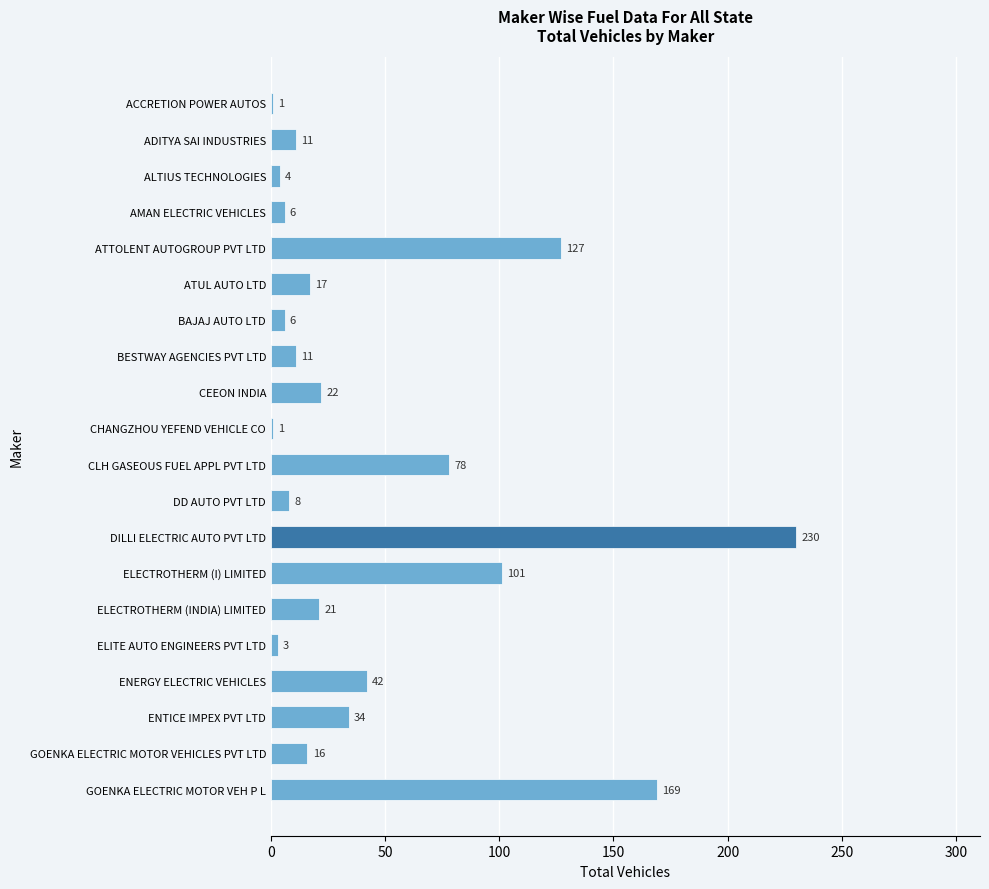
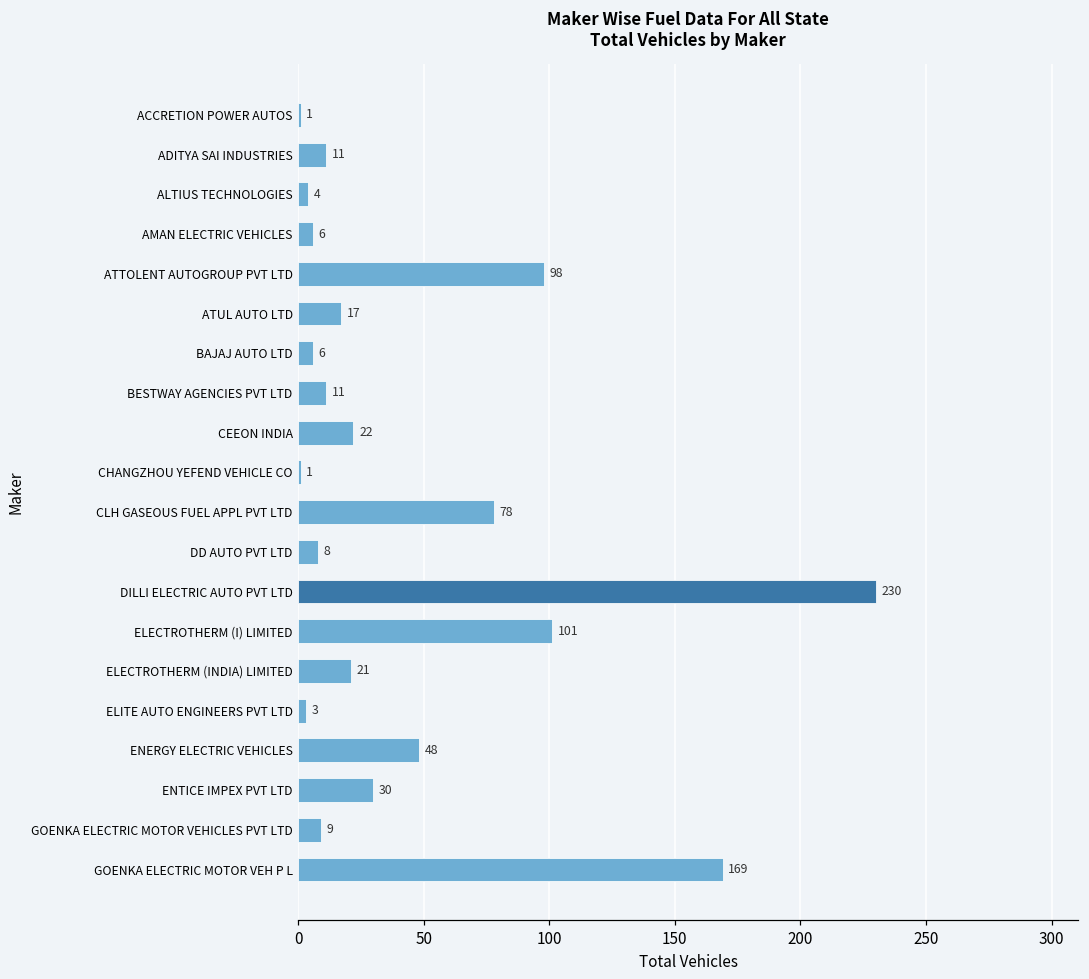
  {
    "ACCRETION POWER AUTOS": 1,
    "ADITYA SAI INDUSTRIES": 11,
    "ALTIUS TECHNOLOGIES": 4,
    "AMAN ELECTRIC VEHICLES": 6,
-   "ATTOLENT AUTOGROUP PVT LTD": 127,
+   "ATTOLENT AUTOGROUP PVT LTD": 98,
    "ATUL AUTO LTD": 17,
    "BAJAJ AUTO LTD": 6,
    "BESTWAY AGENCIES PVT LTD": 11,
    "CEEON INDIA": 22,
    "CHANGZHOU YEFEND VEHICLE CO": 1,
    "CLH GASEOUS FUEL APPL PVT LTD": 78,
    "DD AUTO PVT LTD": 8,
    "DILLI ELECTRIC AUTO PVT LTD": 230,
    "ELECTROTHERM (I) LIMITED": 101,
    "ELECTROTHERM (INDIA) LIMITED": 21,
    "ELITE AUTO ENGINEERS PVT LTD": 3,
-   "ENERGY ELECTRIC VEHICLES": 42,
-   "ENTICE IMPEX PVT LTD": 34,
-   "GOENKA ELECTRIC MOTOR VEHICLES PVT LTD": 16,
+   "ENERGY ELECTRIC VEHICLES": 48,
+   "ENTICE IMPEX PVT LTD": 30,
+   "GOENKA ELECTRIC MOTOR VEHICLES PVT LTD": 9,
    "GOENKA ELECTRIC MOTOR VEH P L": 169
  }
